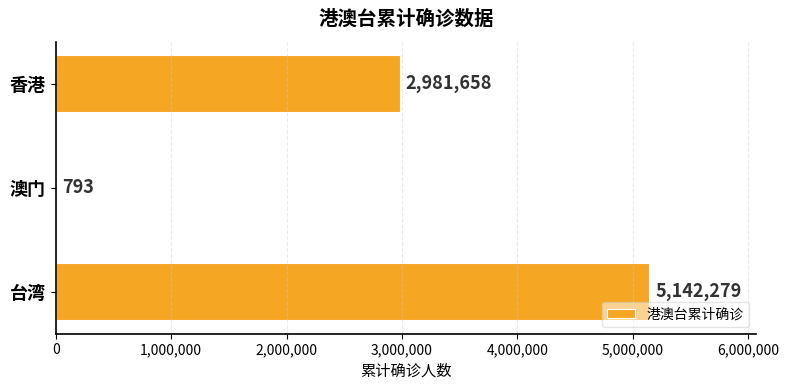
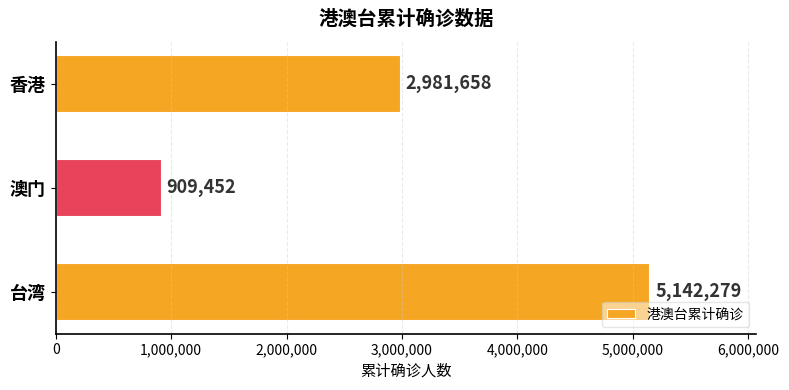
  {
    "香港": "2,981,658",
-   "澳门": "793",
+   "澳门": "909,452",
    "台湾": "5,142,279"
  }
